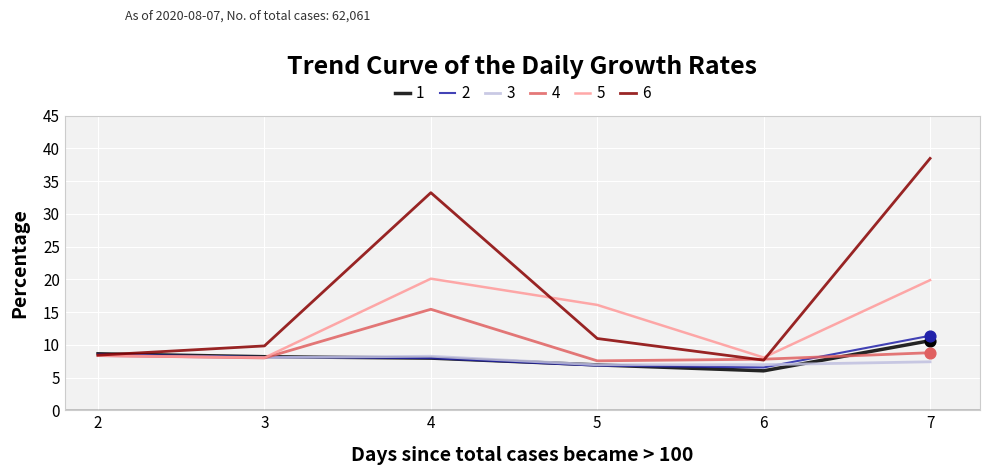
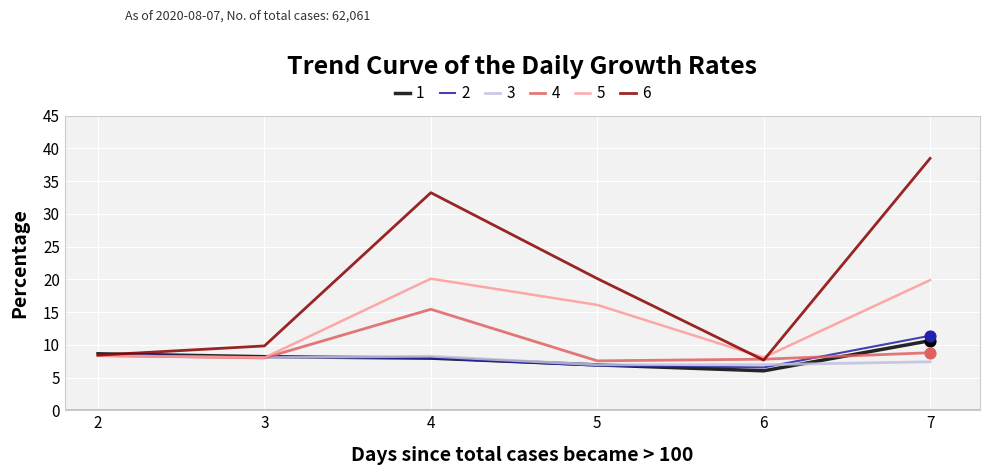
  {
    "3": {
      "6": 7,
      "7": 7
    },
    "5": {
      "4": 20,
      "5": 16,
      "7": 20
    },
    "6": {
      "3": 10,
      "4": 33,
-     "5": 11,
+     "5": 20,
      "7": 38
    }
  }
